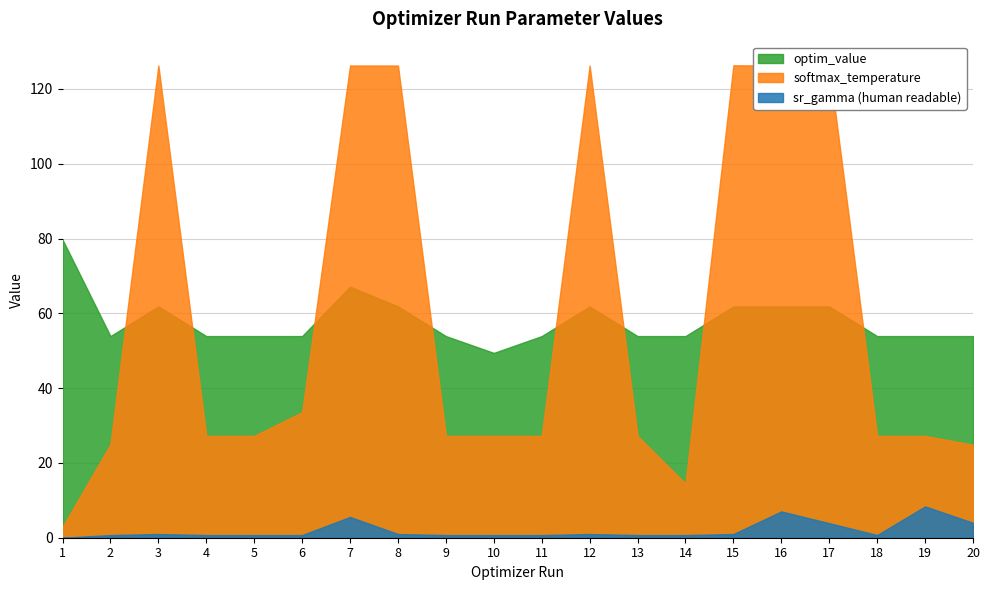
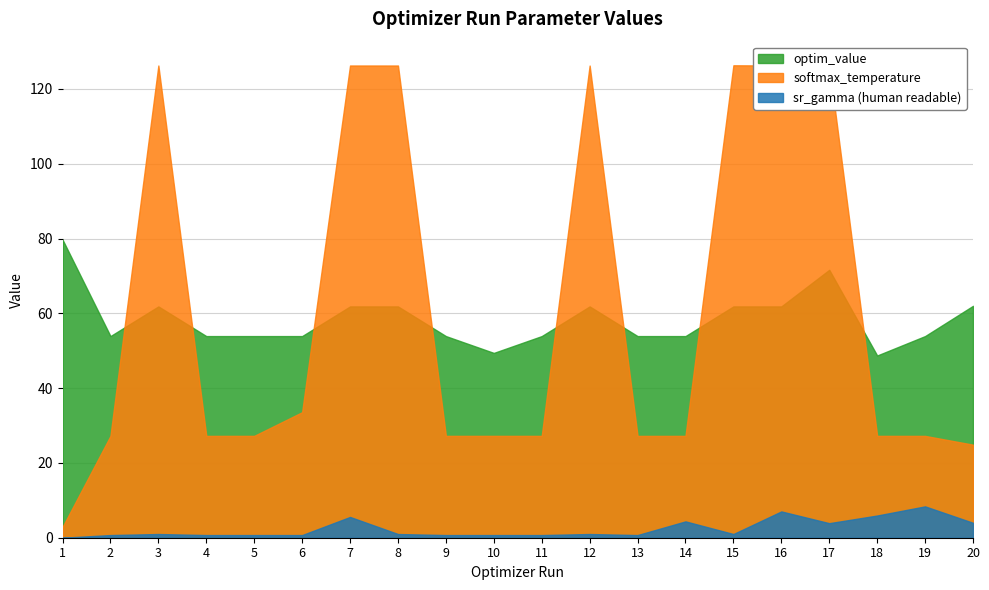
  {
    "optim_value": {
      "1": 80,
      "2": 54,
      "3": 62,
      "4": 54,
      "5": 54,
      "6": 54,
-     "7": 67,
+     "7": 62,
      "8": 62,
      "9": 54,
      "10": 49,
      "11": 54,
      "12": 62,
      "13": 54,
      "14": 54,
      "15": 62,
      "16": 62,
-     "17": 62,
-     "18": 54,
+     "17": 72,
+     "18": 49,
      "19": 54,
-     "20": 54
+     "20": 62
    },
    "softmax_temperature": {
      "1": 3,
-     "2": 25,
+     "2": 27,
      "3": 126,
      "4": 27,
      "5": 27,
      "6": 34,
      "7": 126,
      "8": 126,
      "9": 27,
      "10": 27,
      "11": 27,
      "12": 126,
      "13": 27,
-     "14": 14,
+     "14": 27,
      "15": 126,
      "18": 27,
      "19": 27,
      "20": 25
    },
    "sr_gamma (human readable)": {
      "2": 1,
      "3": 1,
      "4": 1,
      "5": 1,
      "6": 1,
      "7": 6,
      "8": 1,
      "9": 1,
      "10": 1,
      "11": 1,
      "12": 1,
      "13": 1,
-     "14": 1,
+     "14": 4,
      "15": 1,
      "16": 7,
      "17": 4,
-     "18": 1,
+     "18": 6,
      "19": 8,
      "20": 4
    }
  }
